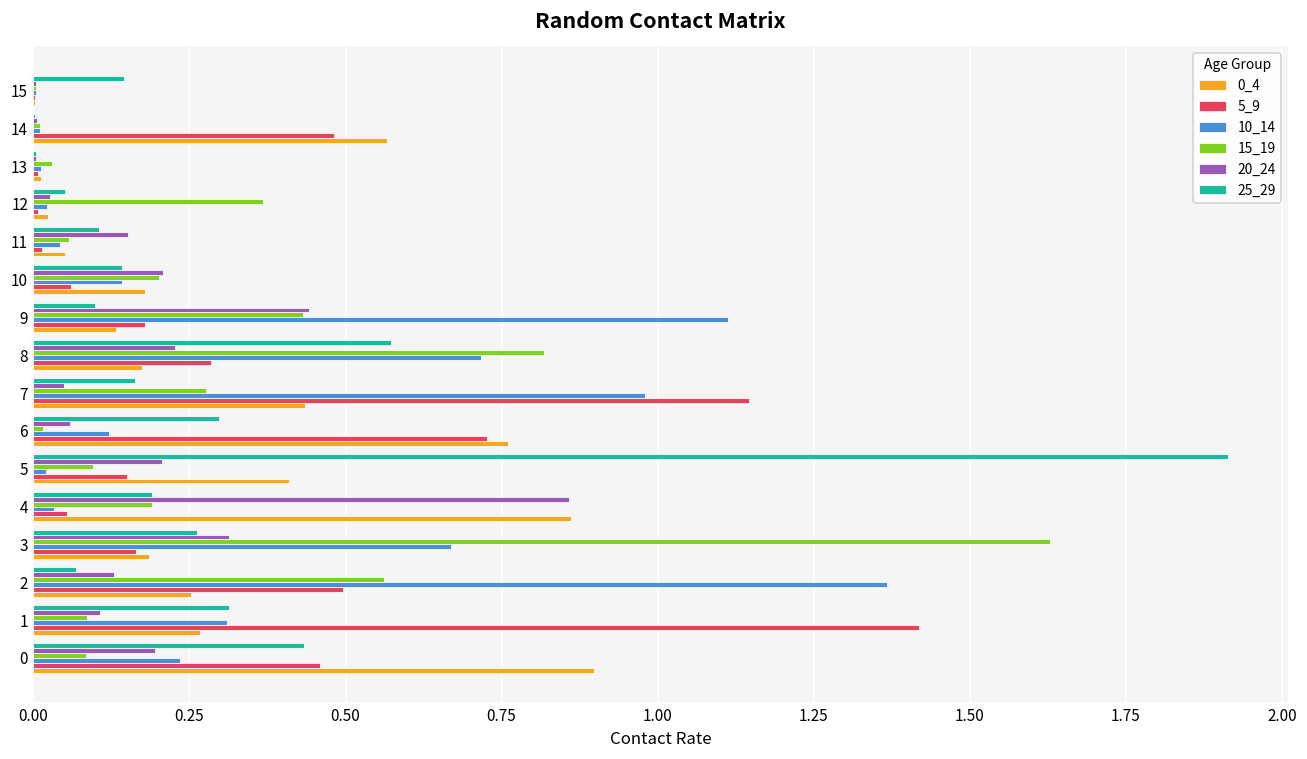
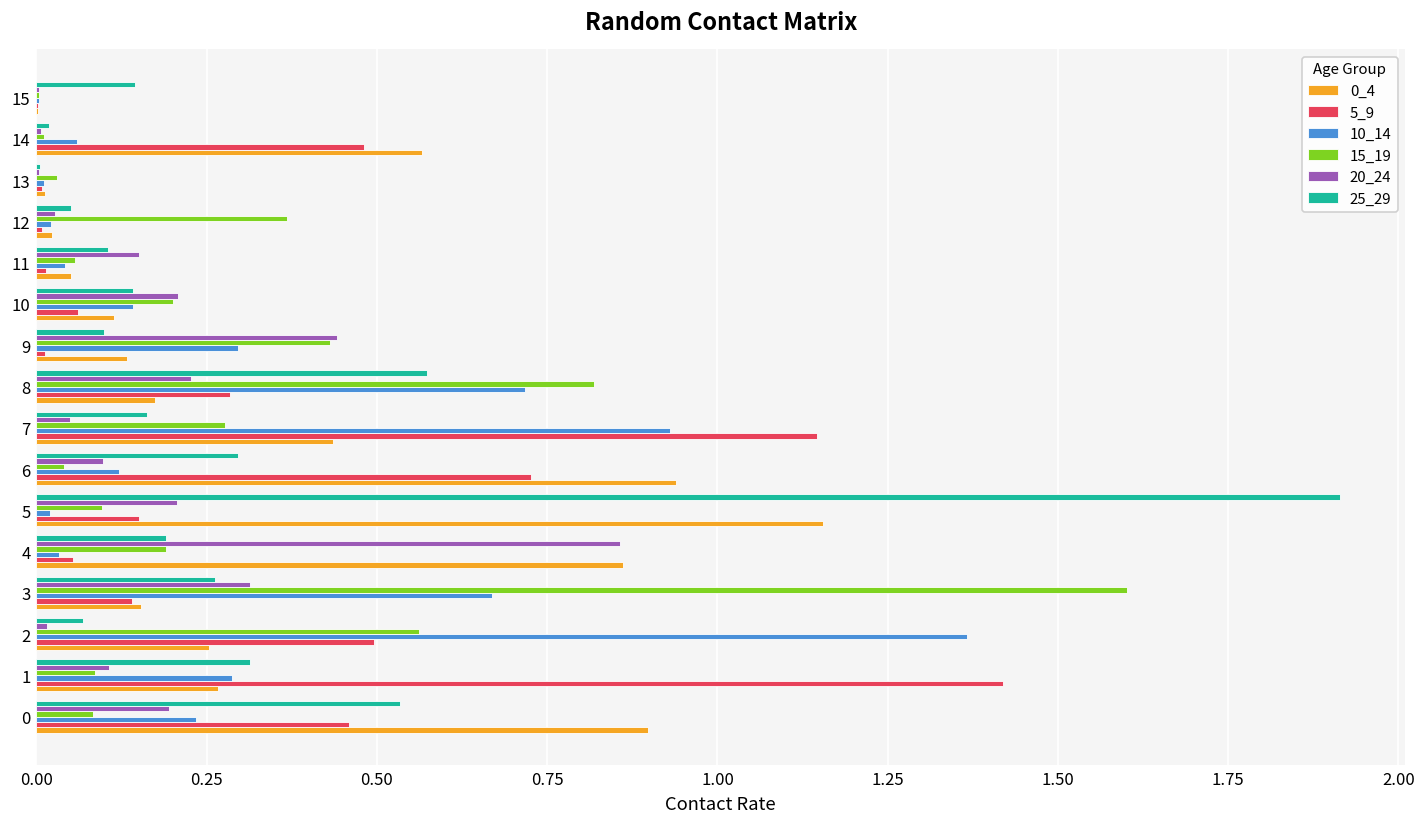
  {
    "0_4": {
      "14": 0.57,
      "13": 0.01,
      "12": 0.02,
      "11": 0.05,
-     "10": 0.18,
+     "10": 0.11,
      "9": 0.13,
      "8": 0.17,
      "7": 0.44,
-     "6": 0.76,
-     "5": 0.41,
+     "6": 0.94,
+     "5": 1.15,
      "4": 0.86,
-     "3": 0.19,
+     "3": 0.15,
      "2": 0.25,
      "1": 0.27,
      "0": 0.90
    },
    "5_9": {
      "14": 0.48,
      "13": 0.01,
      "12": 0.01,
      "11": 0.01,
      "10": 0.06,
-     "9": 0.18,
+     "9": 0.01,
      "8": 0.28,
      "7": 1.15,
      "6": 0.73,
      "5": 0.15,
      "4": 0.05,
-     "3": 0.17,
+     "3": 0.14,
      "2": 0.50,
      "1": 1.42,
      "0": 0.46
    },
    "10_14": {
-     "14": 0.01,
+     "14": 0.06,
      "13": 0.01,
      "12": 0.02,
      "11": 0.04,
      "10": 0.14,
-     "9": 1.11,
+     "9": 0.30,
      "8": 0.72,
-     "7": 0.98,
+     "7": 0.93,
      "6": 0.12,
      "5": 0.02,
      "4": 0.03,
      "3": 0.67,
      "2": 1.37,
-     "1": 0.31,
+     "1": 0.29,
      "0": 0.23
    },
    "15_19": {
      "15": 0.00,
      "14": 0.01,
      "13": 0.03,
      "12": 0.37,
      "11": 0.06,
      "10": 0.20,
      "9": 0.43,
      "8": 0.82,
      "7": 0.28,
-     "6": 0.02,
+     "6": 0.04,
      "5": 0.10,
      "4": 0.19,
-     "3": 1.63,
+     "3": 1.60,
      "2": 0.56,
      "1": 0.09,
      "0": 0.08
    },
    "20_24": {
      "14": 0.01,
      "12": 0.03,
      "11": 0.15,
      "10": 0.21,
      "9": 0.44,
      "8": 0.23,
      "7": 0.05,
-     "6": 0.06,
+     "6": 0.10,
      "5": 0.21,
      "4": 0.86,
      "3": 0.31,
-     "2": 0.13,
+     "2": 0.02,
      "1": 0.11,
      "0": 0.19
    },
    "25_29": {
      "15": 0.15,
-     "14": 0.00,
+     "14": 0.02,
      "13": 0.00,
      "12": 0.05,
      "11": 0.10,
      "10": 0.14,
      "9": 0.10,
      "8": 0.57,
      "7": 0.16,
      "6": 0.30,
      "5": 1.91,
      "4": 0.19,
      "3": 0.26,
      "2": 0.07,
      "1": 0.31,
-     "0": 0.43
+     "0": 0.53
    }
  }
